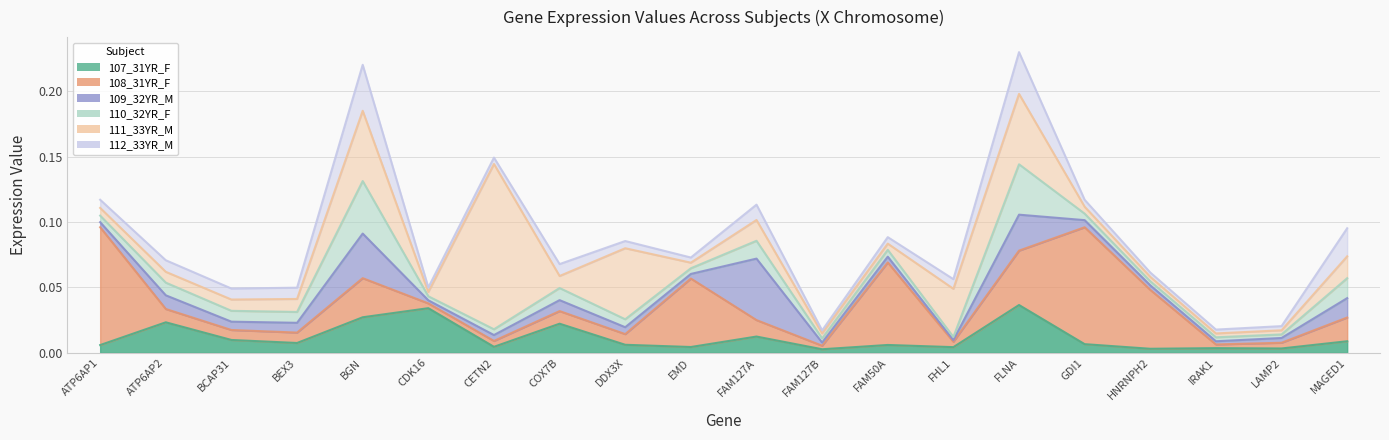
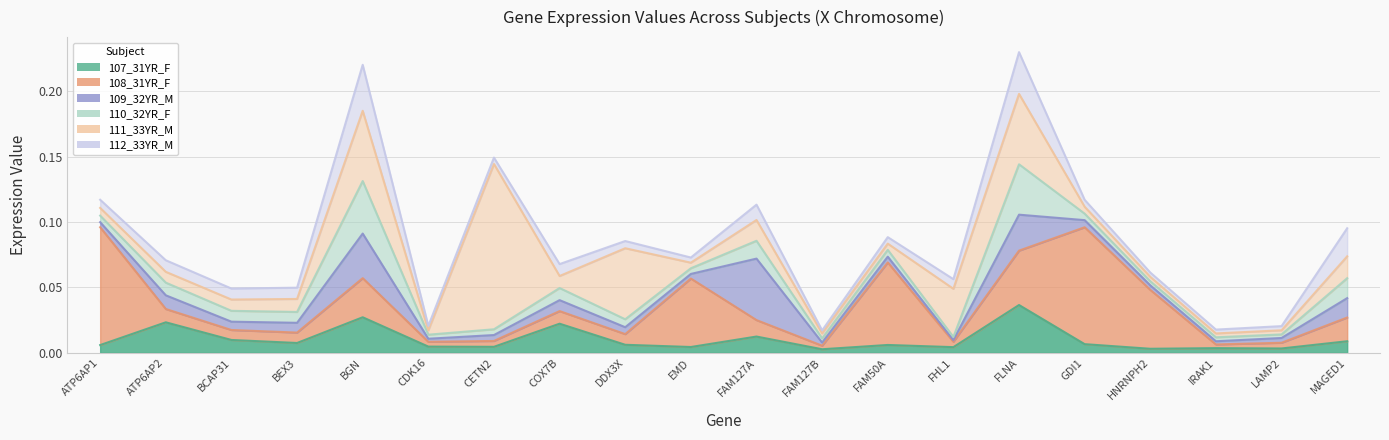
  {
    "107_31YR_F": {
      "ATP6AP1": 0.006,
      "ATP6AP2": 0.023,
      "BCAP31": 0.010,
      "BEX3": 0.007,
      "BGN": 0.027,
-     "CDK16": 0.034,
+     "CDK16": 0.005,
      "CETN2": 0.005,
      "COX7B": 0.022,
      "DDX3X": 0.006,
      "EMD": 0.004,
      "FAM127A": 0.012,
      "FAM127B": 0.003,
      "FAM50A": 0.006,
      "FHL1": 0.004,
      "FLNA": 0.037,
      "GDI1": 0.007,
      "HNRNPH2": 0.003,
      "IRAK1": 0.004,
      "LAMP2": 0.003,
      "MAGED1": 0.009
    },
    "108_31YR_F": {
      "ATP6AP1": 0.090,
      "ATP6AP2": 0.010,
      "BCAP31": 0.008,
      "BEX3": 0.008,
      "BGN": 0.030,
      "CDK16": 0.004,
      "CETN2": 0.004,
      "COX7B": 0.010,
      "DDX3X": 0.008,
      "EMD": 0.052,
      "FAM127A": 0.013,
      "FAM127B": 0.003,
      "FAM50A": 0.063,
      "FLNA": 0.042,
      "GDI1": 0.089,
      "HNRNPH2": 0.045,
      "IRAK1": 0.003,
      "LAMP2": 0.004,
      "MAGED1": 0.018
    },
    "109_32YR_M": {
      "ATP6AP1": 0.004,
      "ATP6AP2": 0.010,
      "BCAP31": 0.006,
      "BEX3": 0.007,
      "BGN": 0.034,
      "CDK16": 0.002,
      "CETN2": 0.005,
      "COX7B": 0.008,
      "DDX3X": 0.005,
      "EMD": 0.004,
      "FAM127A": 0.047,
      "FAM127B": 0.002,
      "FAM50A": 0.004,
      "FLNA": 0.028,
      "GDI1": 0.005,
      "HNRNPH2": 0.003,
      "IRAK1": 0.002,
      "LAMP2": 0.004,
      "MAGED1": 0.015
    },
    "111_33YR_M": {
      "ATP6AP1": 0.006,
      "ATP6AP2": 0.008,
      "BCAP31": 0.009,
      "BEX3": 0.010,
      "BGN": 0.054,
      "CDK16": 0.003,
      "CETN2": 0.126,
      "COX7B": 0.009,
      "DDX3X": 0.054,
      "EMD": 0.004,
      "FAM127A": 0.016,
      "FAM127B": 0.004,
      "FAM50A": 0.005,
      "FHL1": 0.037,
      "FLNA": 0.054,
      "GDI1": 0.005,
      "HNRNPH2": 0.003,
      "IRAK1": 0.003,
      "LAMP2": 0.003,
      "MAGED1": 0.017
    }
  }
